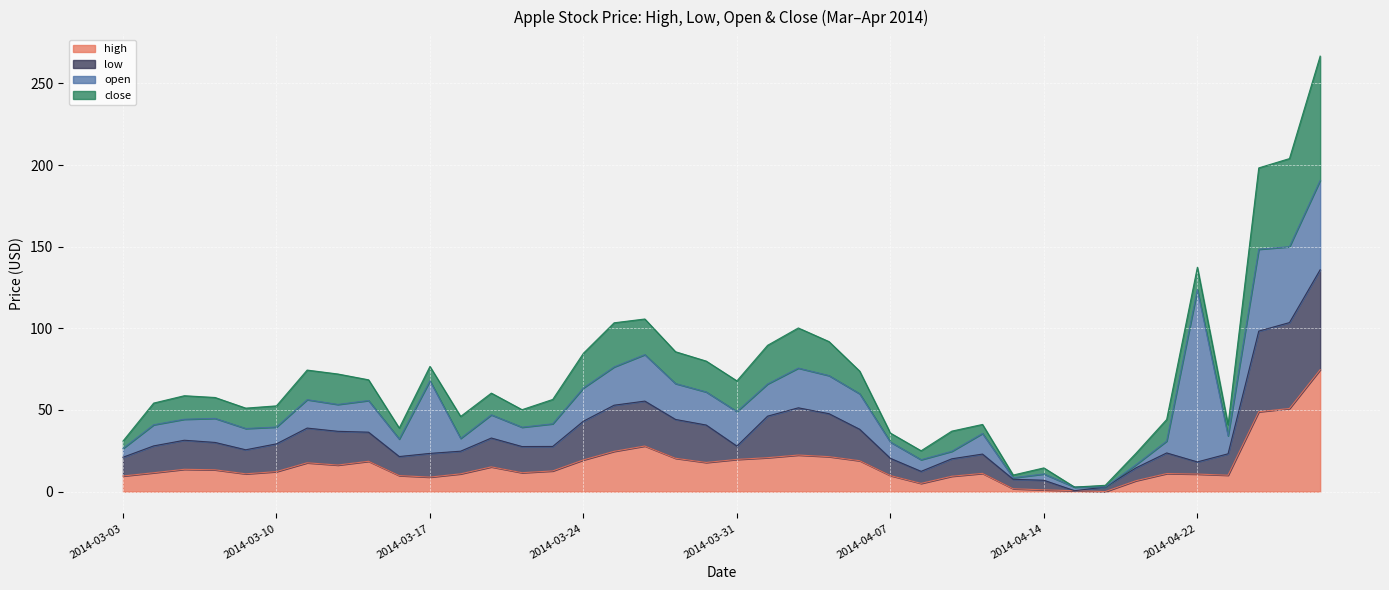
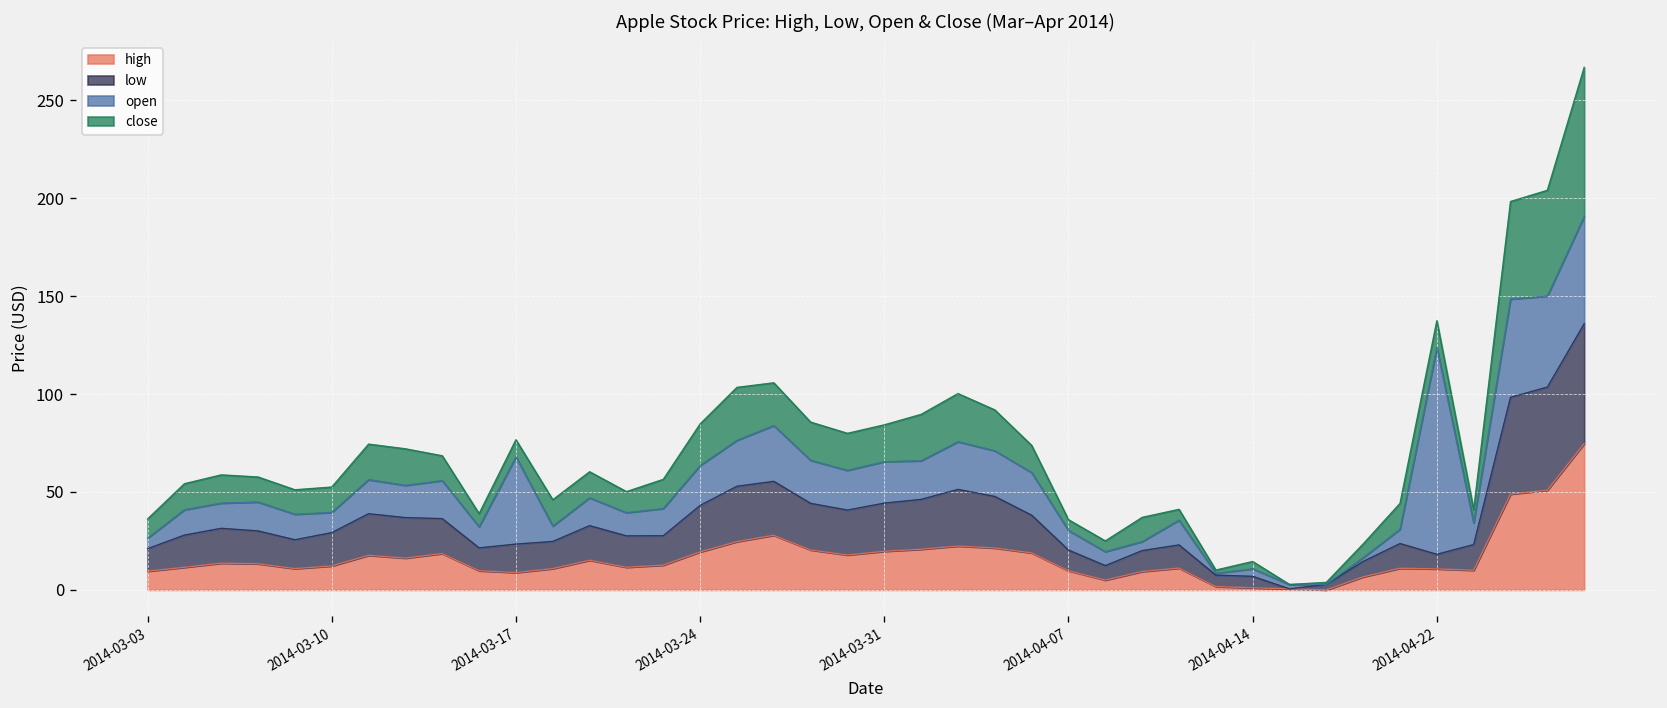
  {
    "high": {
      "2014-03-03": 10,
      "2014-03-10": 12,
      "2014-03-17": 9,
      "2014-03-24": 19,
      "2014-03-31": 20,
      "2014-04-07": 10,
      "2014-04-14": 1,
      "2014-04-22": 11
    },
    "low": {
      "2014-03-03": 11,
      "2014-03-10": 17,
      "2014-03-17": 15,
      "2014-03-24": 24,
-     "2014-03-31": 8,
+     "2014-03-31": 25,
      "2014-04-07": 11,
      "2014-04-14": 6,
      "2014-04-22": 7
    },
    "open": {
      "2014-03-03": 5,
      "2014-03-10": 10,
      "2014-03-17": 44,
      "2014-03-24": 20,
      "2014-03-31": 21,
      "2014-04-07": 10,
      "2014-04-14": 4,
      "2014-04-22": 105
    },
    "close": {
-     "2014-03-03": 5,
+     "2014-03-03": 10,
      "2014-03-10": 13,
      "2014-03-17": 9,
      "2014-03-24": 21,
      "2014-03-31": 19,
      "2014-04-07": 6,
      "2014-04-14": 4,
      "2014-04-22": 14
    }
  }
